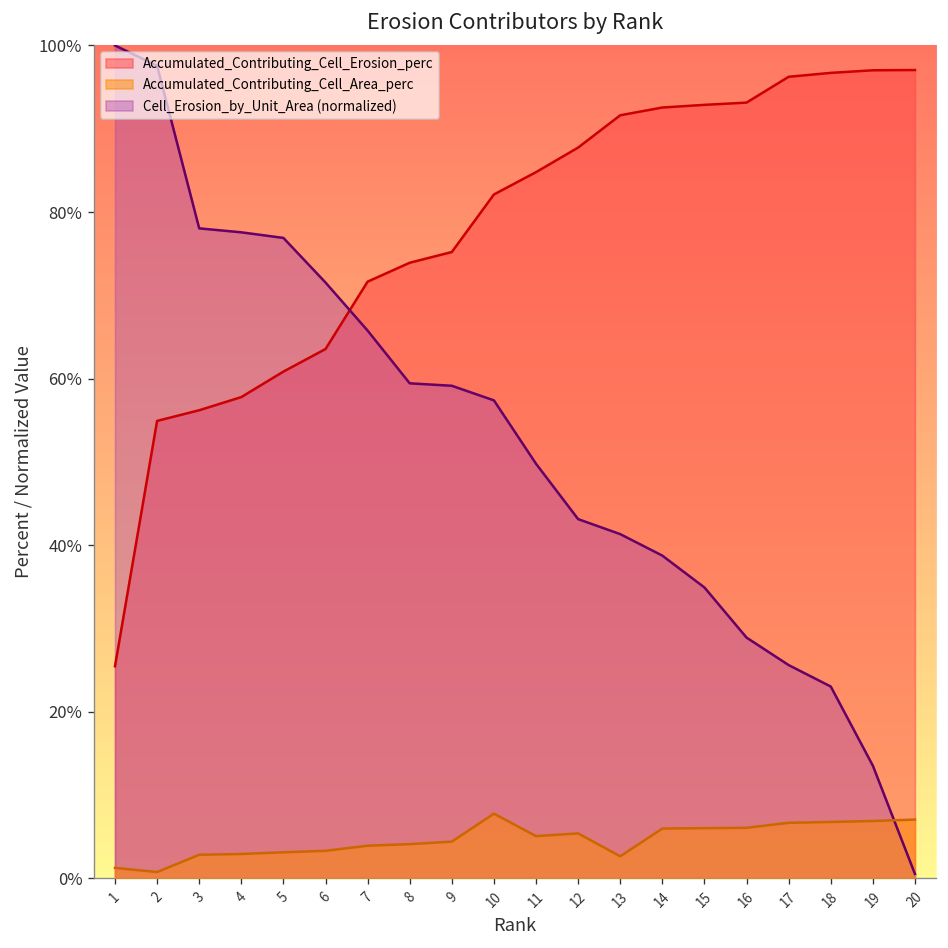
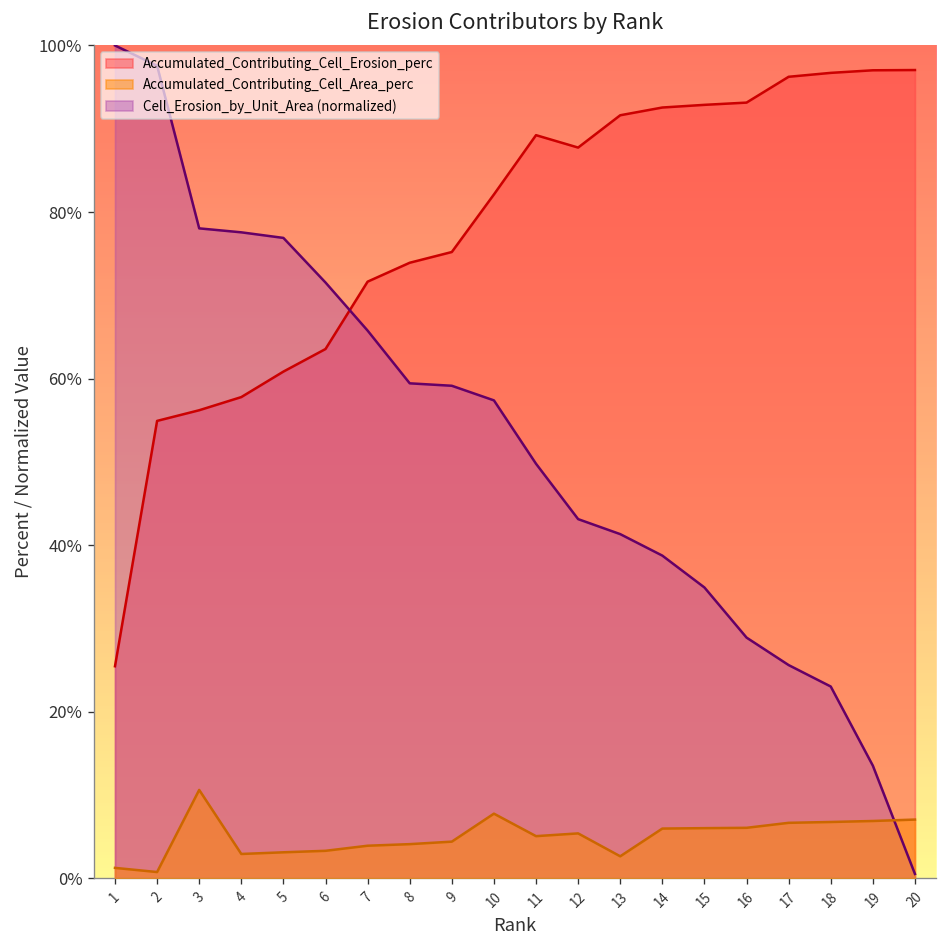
  {
    "Accumulated_Contributing_Cell_Erosion_perc": {
      "1": "25%",
      "2": "55%",
      "3": "56%",
      "4": "58%",
      "5": "61%",
      "6": "64%",
      "7": "72%",
      "8": "74%",
      "9": "75%",
      "10": "82%",
-     "11": "85%",
+     "11": "89%",
      "12": "88%",
      "13": "92%",
      "14": "93%",
      "15": "93%",
      "16": "93%",
      "17": "96%",
      "18": "97%",
      "19": "97%",
      "20": "97%"
    },
    "Accumulated_Contributing_Cell_Area_perc": {
      "1": "1%",
      "2": "1%",
-     "3": "3%",
+     "3": "11%",
      "4": "3%",
      "5": "3%",
      "6": "3%",
      "7": "4%",
      "8": "4%",
      "9": "4%",
      "10": "8%",
      "11": "5%",
      "12": "5%",
      "13": "3%",
      "14": "6%",
      "15": "6%",
      "16": "6%",
      "17": "7%",
      "18": "7%",
      "19": "7%",
      "20": "7%"
    },
    "Cell_Erosion_by_Unit_Area (normalized)": {
      "1": "100%",
      "3": "78%",
      "4": "78%",
      "5": "77%",
      "6": "72%",
      "7": "66%",
      "8": "59%",
      "9": "59%",
      "10": "57%",
      "11": "50%",
      "12": "43%",
      "13": "41%",
      "14": "39%",
      "15": "35%",
      "16": "29%",
      "17": "26%",
      "18": "23%",
      "19": "14%",
      "20": "1%"
    }
  }
